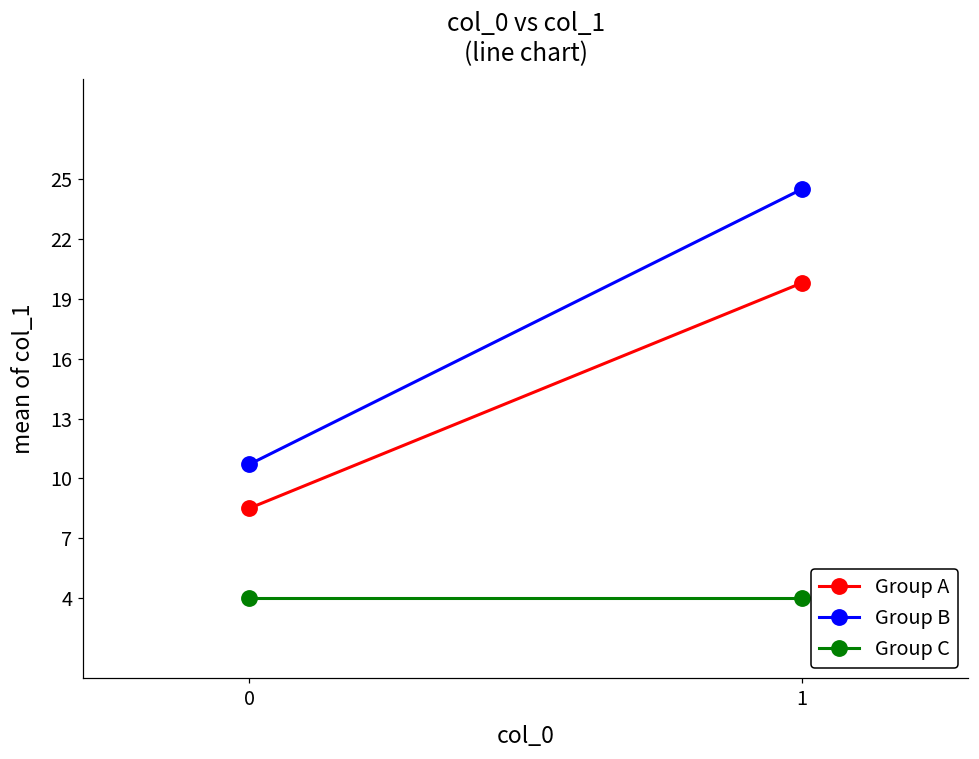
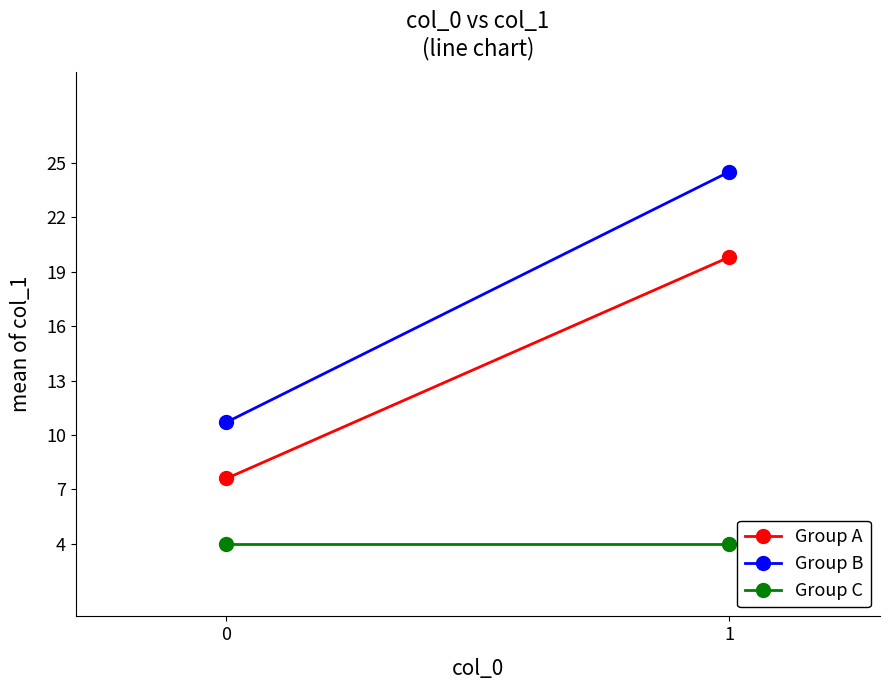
  {
    "Group A": {
-     "0": 8.5,
+     "0": 7.6,
      "1": 19.8
    },
    "Group B": {
      "0": 10.7,
      "1": 24.5
    },
    "Group C": {
      "0": 4.0,
      "1": 4.0
    }
  }
